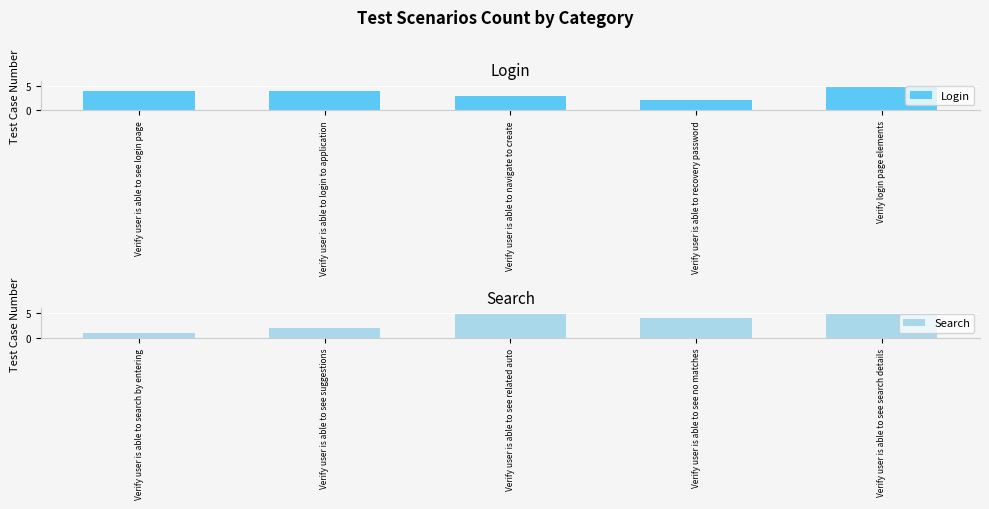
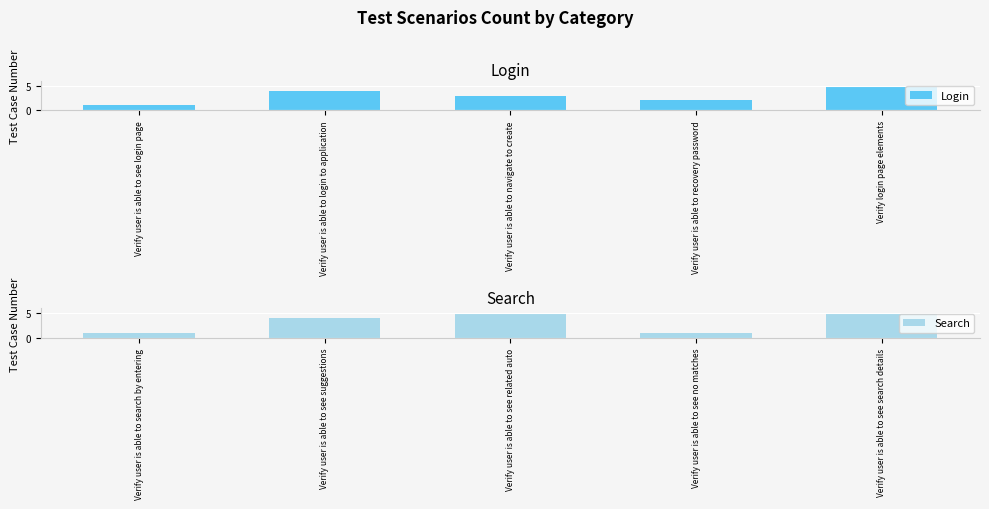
  {
    "Login": {
-     "Verify user is able to see login page": 4,
+     "Verify user is able to see login page": 1,
      "Verify user is able to login to application": 4,
      "Verify user is able to navigate to create": 3,
      "Verify user is able to recovery password": 2,
      "Verify login page elements": 5
    },
    "Search": {
      "Verify user is able to search by entering": 1,
-     "Verify user is able to see suggestions": 2,
+     "Verify user is able to see suggestions": 4,
      "Verify user is able to see related auto": 5,
-     "Verify user is able to see no matches": 4,
+     "Verify user is able to see no matches": 1,
      "Verify user is able to see search details": 5
    }
  }
